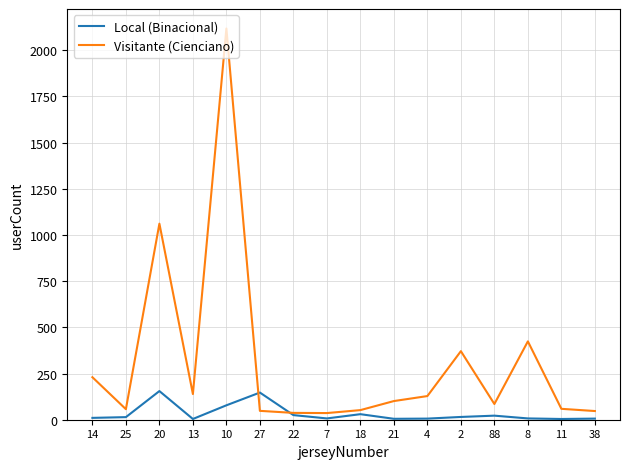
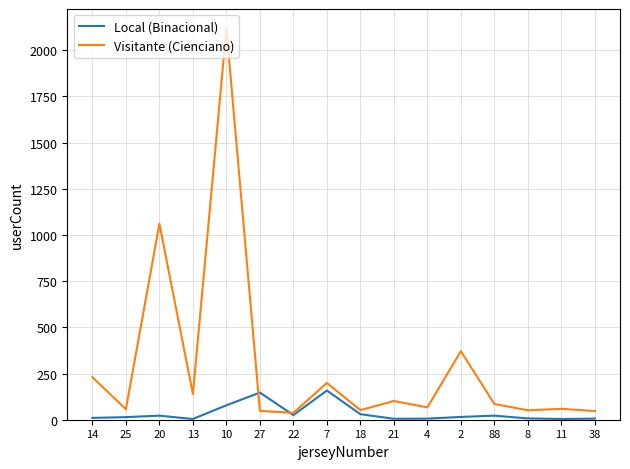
  {
    "Local (Binacional)": {
      "14": 10,
      "25": 10,
-     "20": 160,
+     "20": 20,
      "13": 0,
      "10": 80,
      "27": 150,
-     "7": 10,
+     "7": 160,
      "18": 30,
      "21": 10,
      "4": 10,
      "2": 20,
      "88": 20,
      "8": 10,
      "11": 0,
      "38": 10
    },
    "Visitante (Cienciano)": {
      "14": 230,
      "25": 60,
      "20": 1060,
      "13": 140,
      "27": 50,
-     "7": 40,
+     "7": 200,
      "18": 50,
      "21": 100,
-     "4": 130,
+     "4": 70,
      "2": 370,
      "88": 90,
-     "8": 420,
+     "8": 50,
      "11": 60,
      "38": 50
    }
  }
